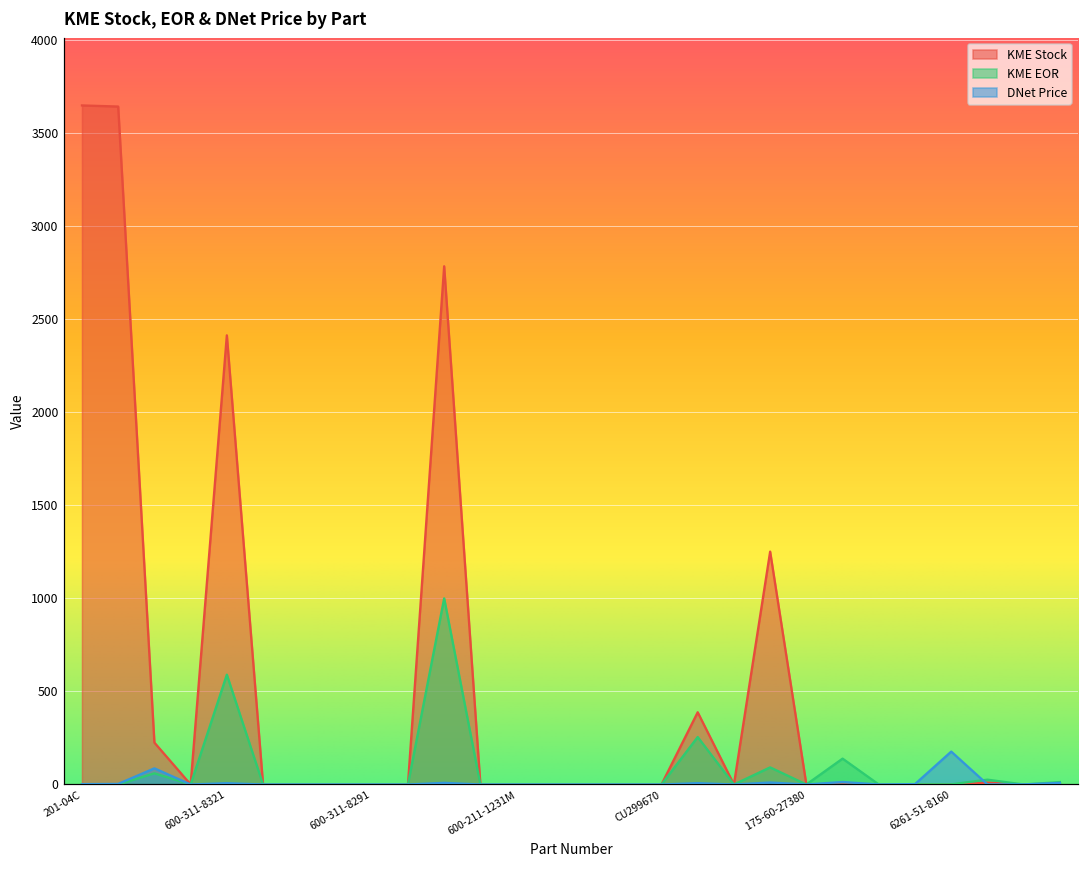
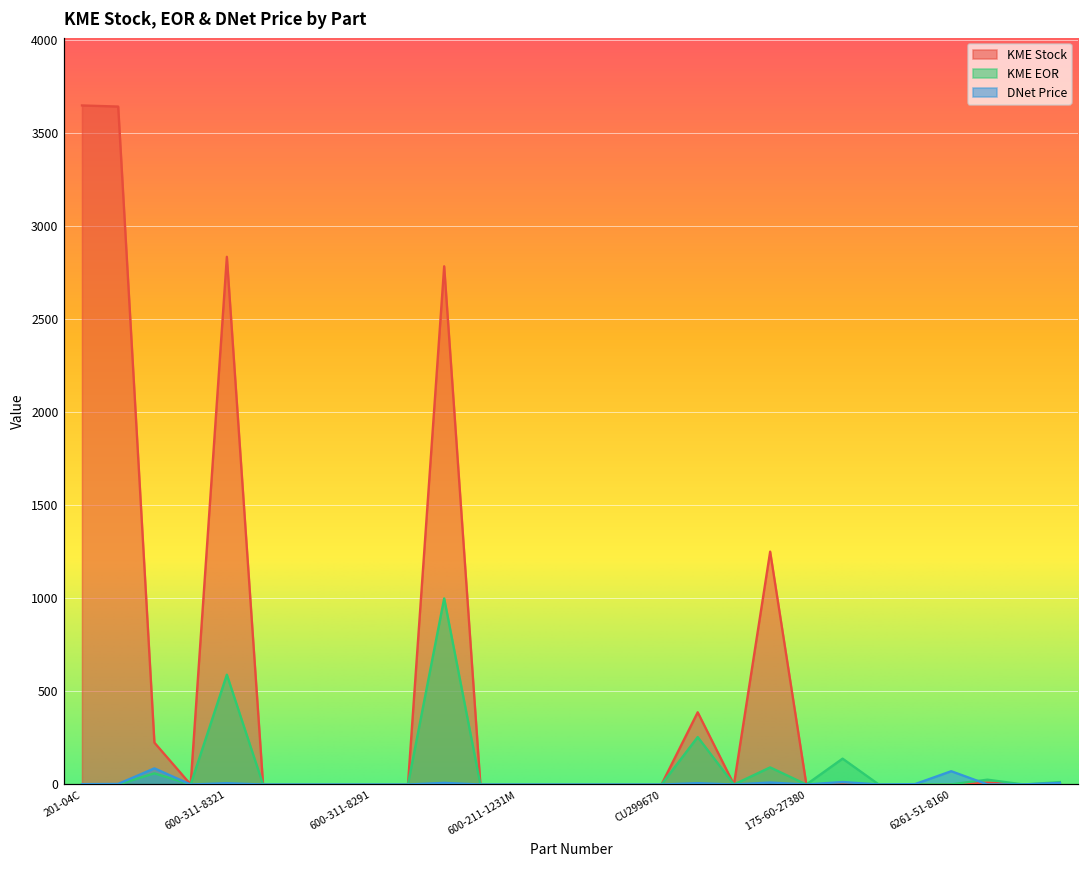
  {
    "KME Stock": {
      "201-04C": 3650,
-     "600-311-8321": 2410
+     "600-311-8321": 2840
    },
    "KME EOR": {
      "600-311-8321": 590
    },
    "DNet Price": {
      "600-311-8321": 10,
-     "6261-51-8160": 180
+     "6261-51-8160": 70
    }
  }
